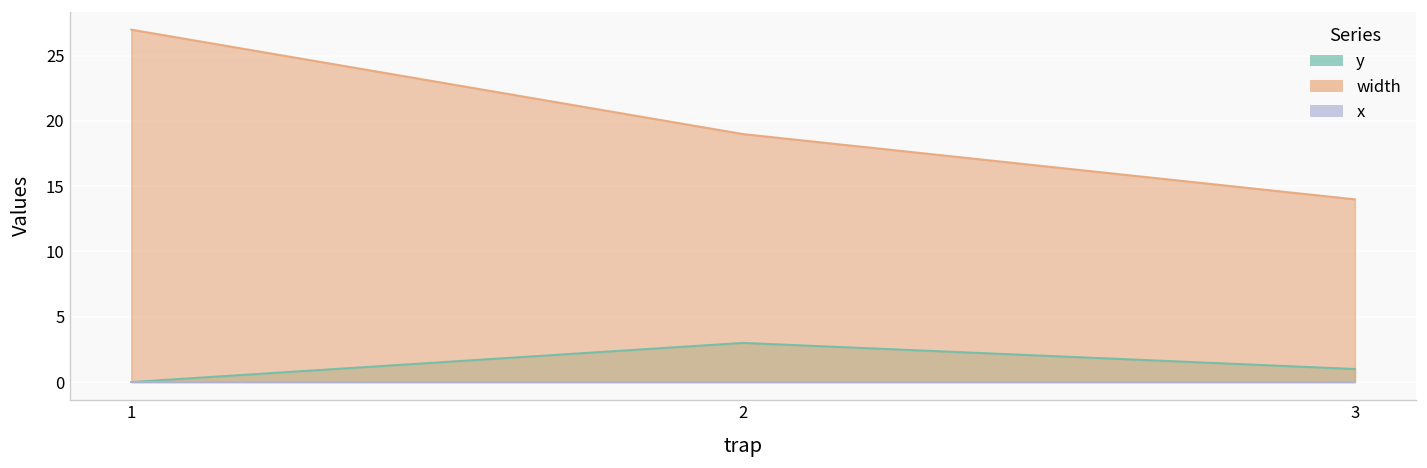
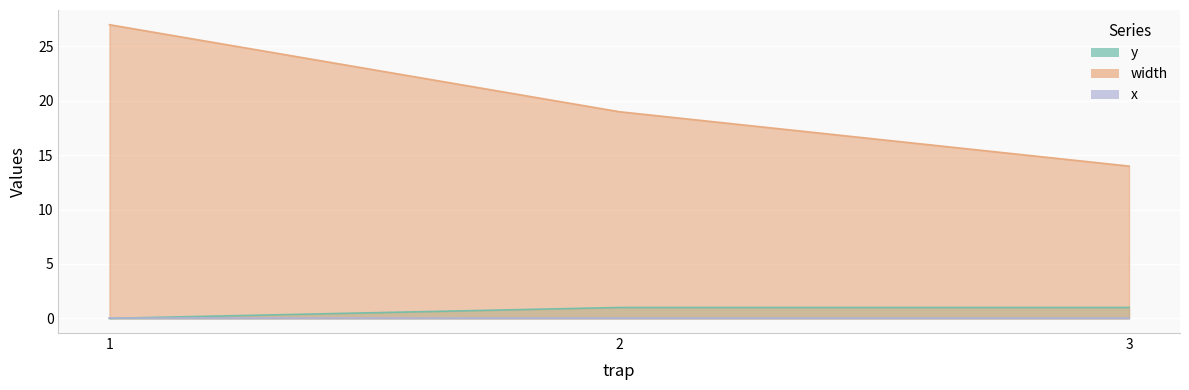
  {
    "y": {
-     "2": 3,
+     "2": 1,
      "3": 1
    },
    "width": {
      "1": 27,
      "2": 19,
      "3": 14
    },
    "x": {
      "2": 0,
      "3": 0
    }
  }
